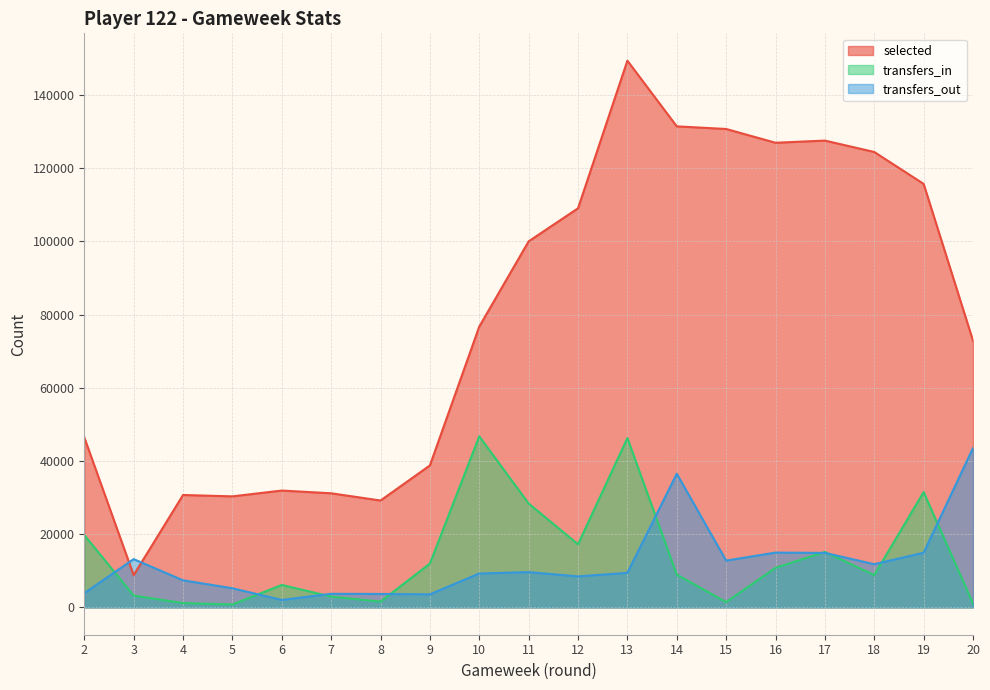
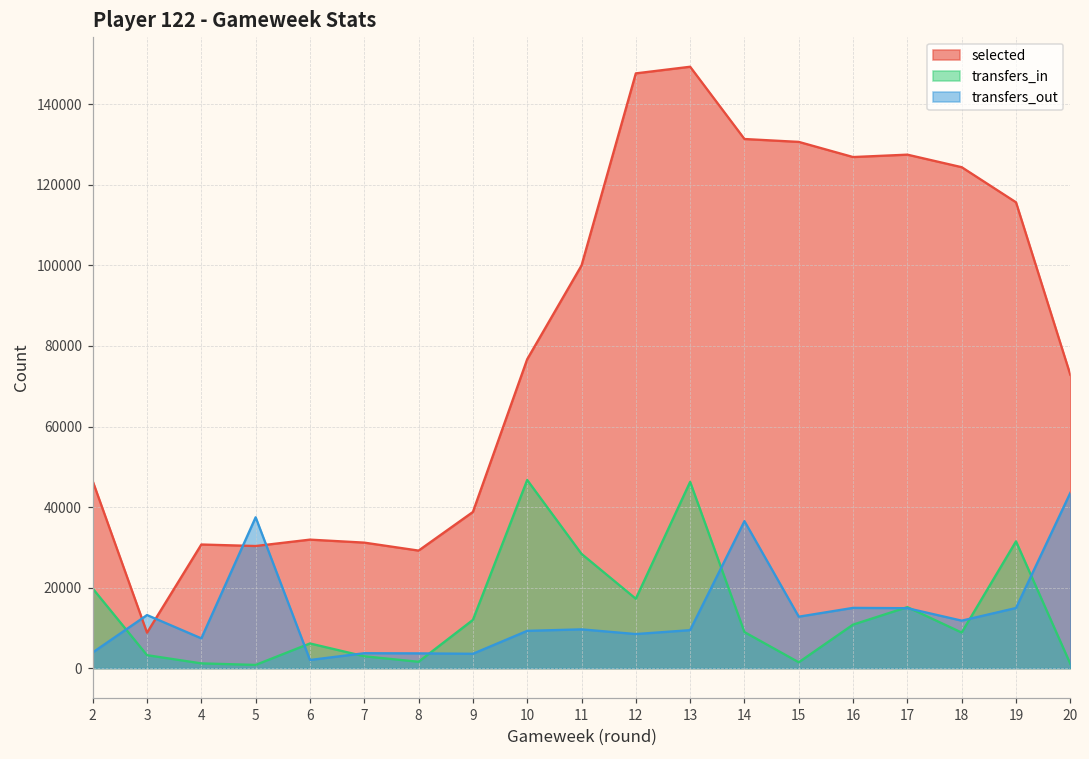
  {
    "selected": {
      "2": 46000,
      "3": 9000,
      "4": 31000,
      "5": 30000,
      "6": 32000,
      "7": 31000,
      "8": 29000,
      "9": 39000,
      "10": 77000,
      "11": 100000,
-     "12": 109000,
+     "12": 148000,
      "13": 149000,
      "14": 131000,
      "15": 131000,
      "16": 127000,
      "17": 128000,
      "18": 124000,
      "19": 116000,
      "20": 73000
    },
    "transfers_in": {
      "2": 20000,
      "3": 3000,
      "4": 1000,
      "5": 1000,
      "6": 6000,
      "7": 3000,
      "8": 2000,
      "9": 12000,
      "10": 47000,
      "11": 28000,
      "12": 17000,
      "13": 46000,
      "14": 9000,
      "15": 1000,
      "16": 11000,
      "18": 9000,
      "19": 31000,
      "20": 1000
    },
    "transfers_out": {
      "2": 4000,
      "3": 13000,
      "4": 7000,
-     "5": 5000,
+     "5": 37000,
      "6": 2000,
      "7": 4000,
      "8": 4000,
      "9": 4000,
      "10": 9000,
      "11": 10000,
      "12": 8000,
      "13": 9000,
      "14": 37000,
      "15": 13000,
      "16": 15000,
      "18": 12000,
      "19": 15000,
      "20": 44000
    }
  }
